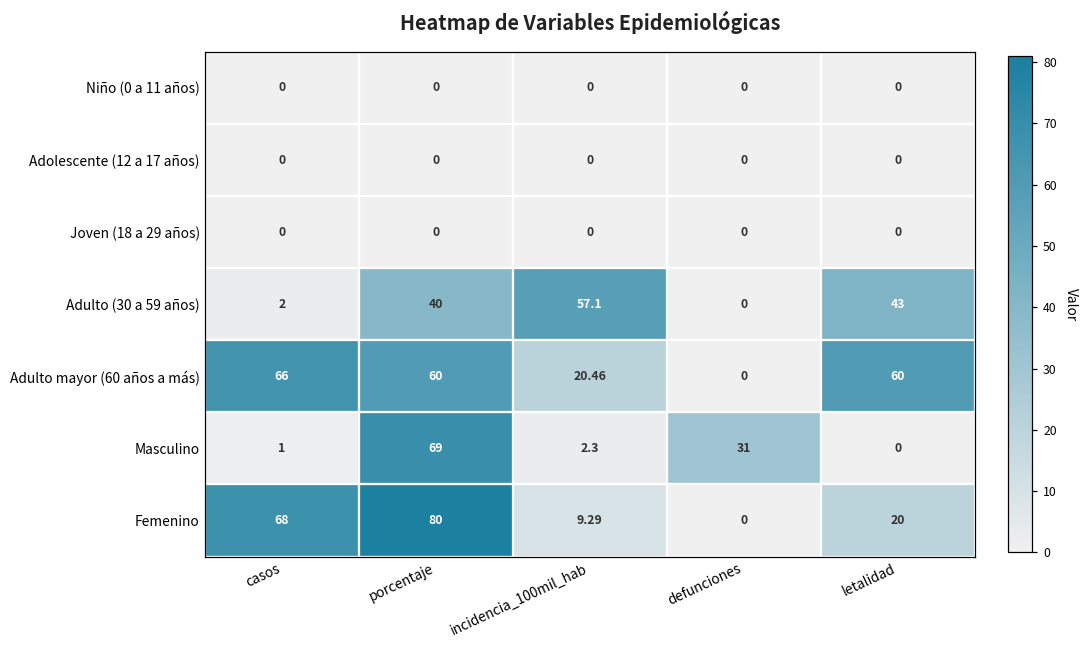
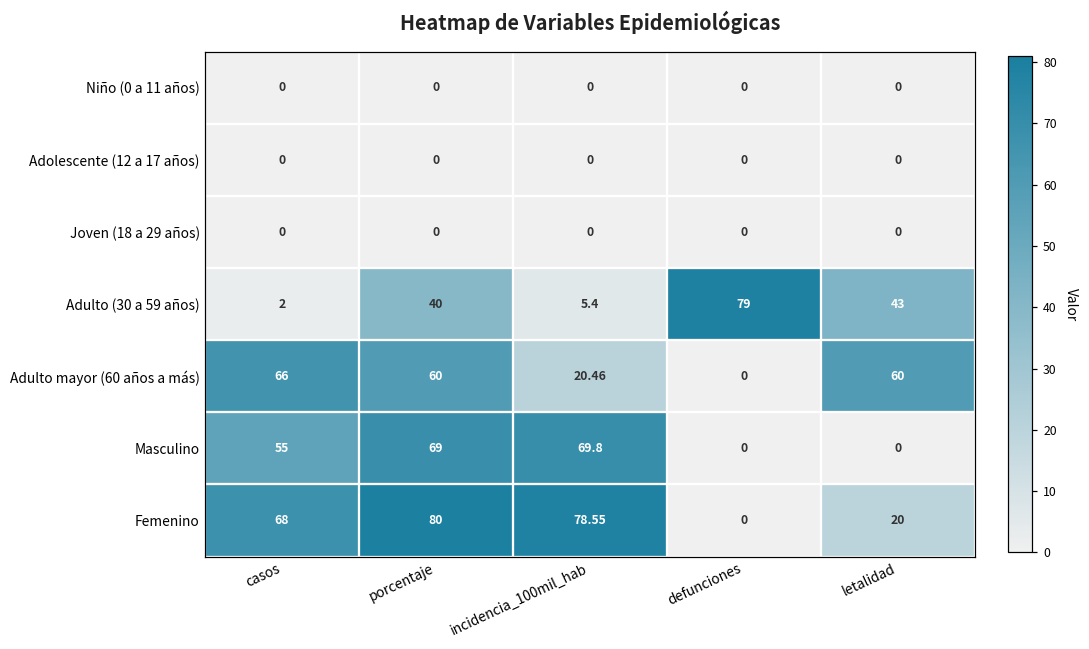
  {
    "Niño (0 a 11 años)": {
      "casos": 0,
      "porcentaje": 0,
      "incidencia_100mil_hab": 0,
      "defunciones": 0,
      "letalidad": 0
    },
    "Adolescente (12 a 17 años)": {
      "casos": 0,
      "porcentaje": 0,
      "incidencia_100mil_hab": 0,
      "defunciones": 0,
      "letalidad": 0
    },
    "Joven (18 a 29 años)": {
      "casos": 0,
      "porcentaje": 0,
      "incidencia_100mil_hab": 0,
      "defunciones": 0,
      "letalidad": 0
    },
    "Adulto (30 a 59 años)": {
      "casos": 2,
      "porcentaje": 40,
-     "incidencia_100mil_hab": 57.1,
-     "defunciones": 0,
+     "incidencia_100mil_hab": 5.4,
+     "defunciones": 79,
      "letalidad": 43
    },
    "Adulto mayor (60 años a más)": {
      "casos": 66,
      "porcentaje": 60,
      "incidencia_100mil_hab": 20.46,
      "defunciones": 0,
      "letalidad": 60
    },
    "Masculino": {
-     "casos": 1,
+     "casos": 55,
      "porcentaje": 69,
-     "incidencia_100mil_hab": 2.3,
-     "defunciones": 31,
+     "incidencia_100mil_hab": 69.8,
+     "defunciones": 0,
      "letalidad": 0
    },
    "Femenino": {
      "casos": 68,
      "porcentaje": 80,
-     "incidencia_100mil_hab": 9.29,
+     "incidencia_100mil_hab": 78.55,
      "defunciones": 0,
      "letalidad": 20
    }
  }
